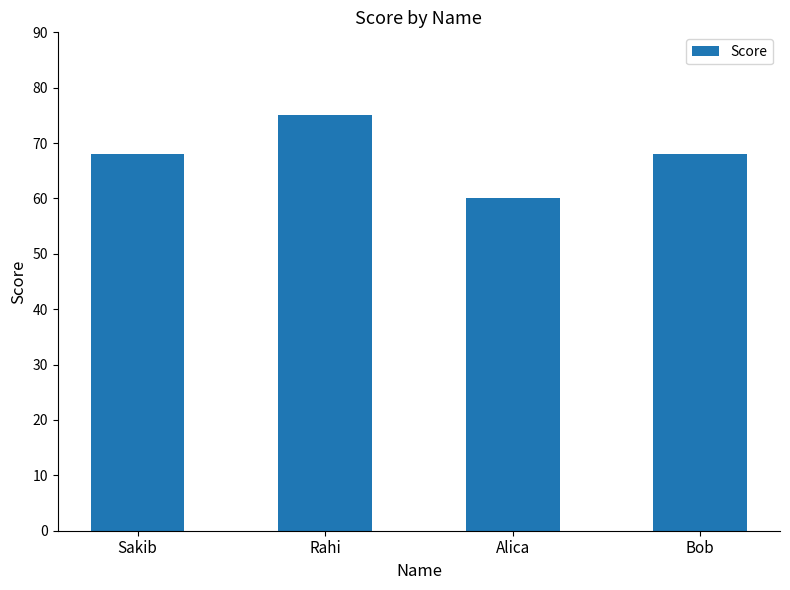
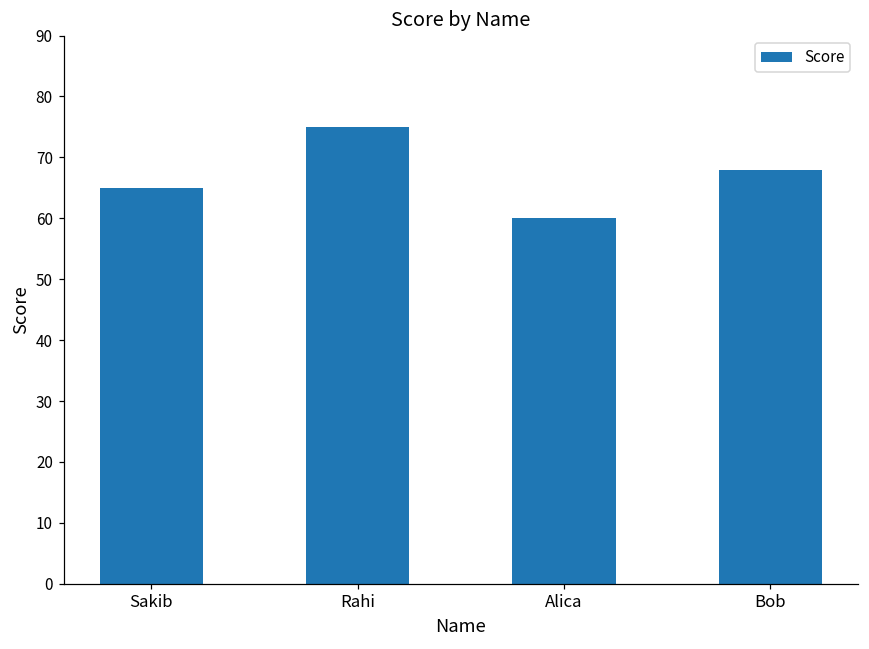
  {
-   "Sakib": 68,
+   "Sakib": 65,
    "Rahi": 75,
    "Alica": 60,
    "Bob": 68
  }
